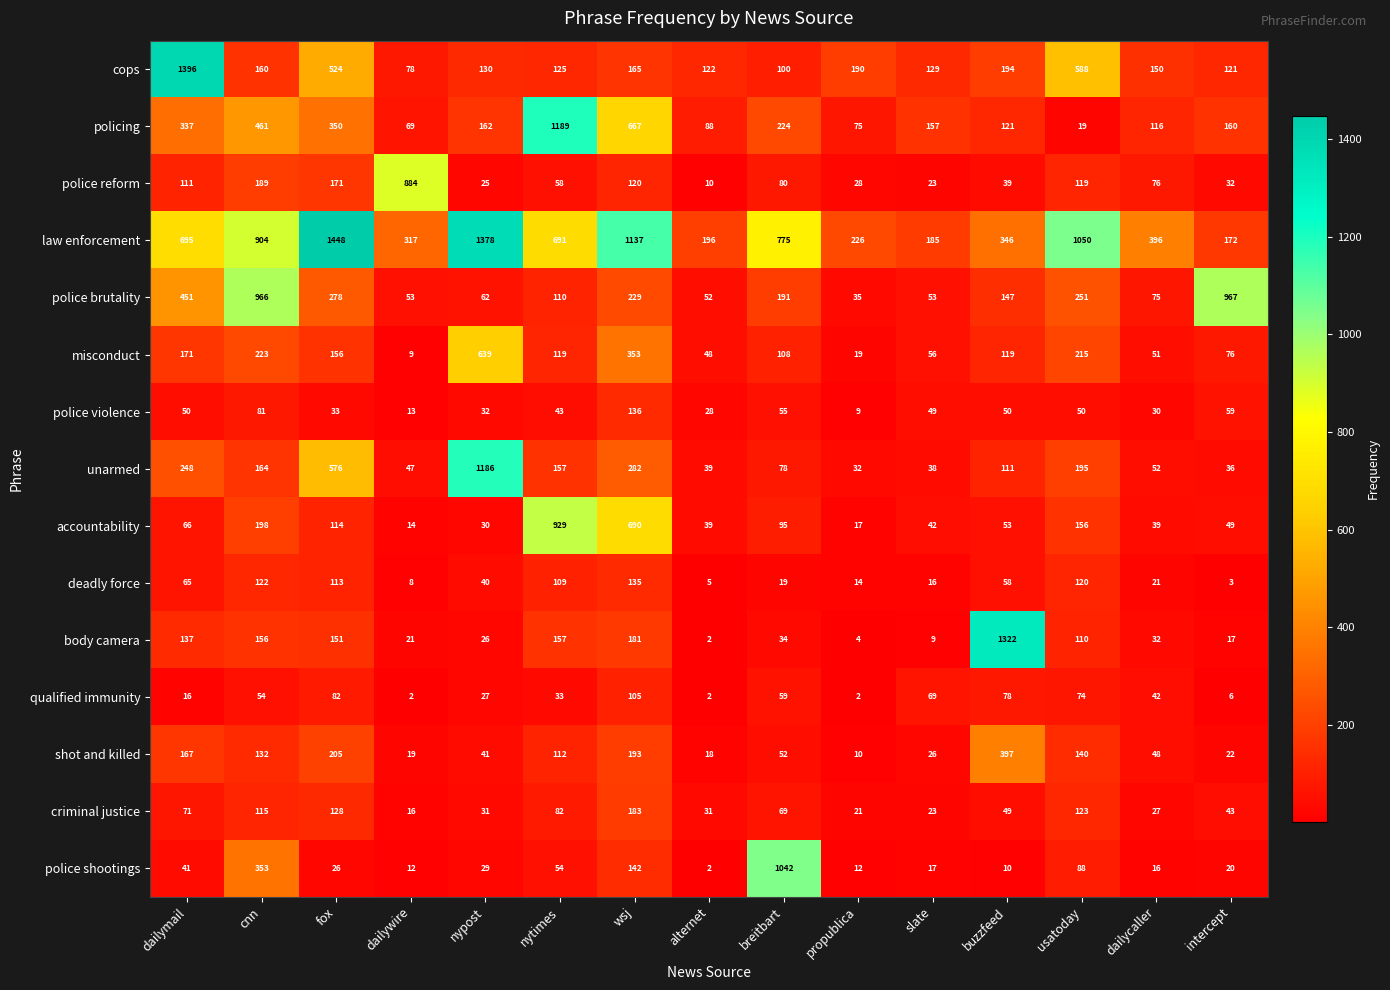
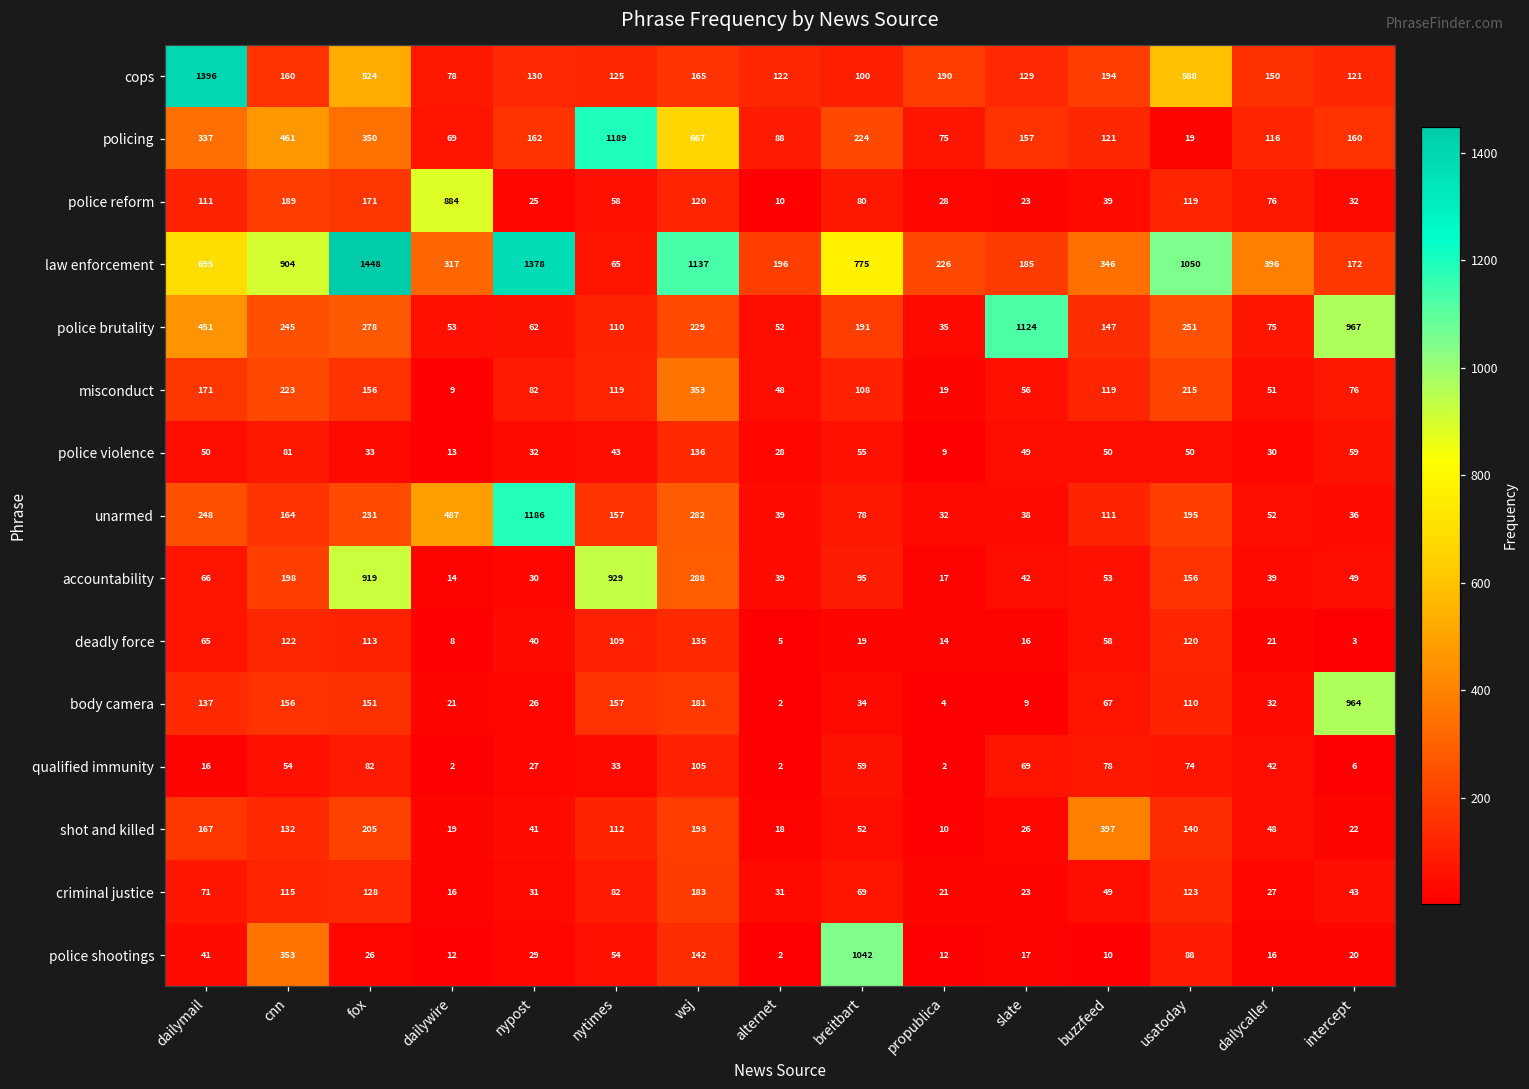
  {
    "law enforcement": {
      "dailymail": 695,
      "cnn": 904,
      "fox": 1448,
      "dailywire": 317,
      "nypost": 1378,
-     "nytimes": 691,
+     "nytimes": 65,
      "wsj": 1137,
      "alternet": 196,
      "breitbart": 775,
      "propublica": 226,
      "slate": 185,
      "buzzfeed": 346,
      "usatoday": 1050,
      "dailycaller": 396,
      "intercept": 172
    },
    "police brutality": {
      "dailymail": 451,
-     "cnn": 966,
+     "cnn": 245,
      "fox": 278,
      "dailywire": 53,
      "nypost": 62,
      "nytimes": 110,
      "wsj": 229,
      "alternet": 52,
      "breitbart": 191,
      "propublica": 35,
-     "slate": 53,
+     "slate": 1124,
      "buzzfeed": 147,
      "usatoday": 251,
      "dailycaller": 75,
      "intercept": 967
    },
    "misconduct": {
      "dailymail": 171,
      "cnn": 223,
      "fox": 156,
      "dailywire": 9,
-     "nypost": 639,
+     "nypost": 82,
      "nytimes": 119,
      "wsj": 353,
      "alternet": 48,
      "breitbart": 108,
      "propublica": 19,
      "slate": 56,
      "buzzfeed": 119,
      "usatoday": 215,
      "dailycaller": 51,
      "intercept": 76
    },
    "unarmed": {
      "dailymail": 248,
      "cnn": 164,
-     "fox": 576,
-     "dailywire": 47,
+     "fox": 231,
+     "dailywire": 487,
      "nypost": 1186,
      "nytimes": 157,
      "wsj": 282,
      "alternet": 39,
      "breitbart": 78,
      "propublica": 32,
      "slate": 38,
      "buzzfeed": 111,
      "usatoday": 195,
      "dailycaller": 52,
      "intercept": 36
    },
    "accountability": {
      "dailymail": 66,
      "cnn": 198,
-     "fox": 114,
+     "fox": 919,
      "dailywire": 14,
      "nypost": 30,
      "nytimes": 929,
-     "wsj": 690,
+     "wsj": 288,
      "alternet": 39,
      "breitbart": 95,
      "propublica": 17,
      "slate": 42,
      "buzzfeed": 53,
      "usatoday": 156,
      "dailycaller": 39,
      "intercept": 49
    },
    "body camera": {
      "dailymail": 137,
      "cnn": 156,
      "fox": 151,
      "dailywire": 21,
      "nypost": 26,
      "nytimes": 157,
      "wsj": 181,
      "alternet": 2,
      "breitbart": 34,
      "propublica": 4,
      "slate": 9,
-     "buzzfeed": 1322,
+     "buzzfeed": 67,
      "usatoday": 110,
      "dailycaller": 32,
-     "intercept": 17
+     "intercept": 964
    }
  }
